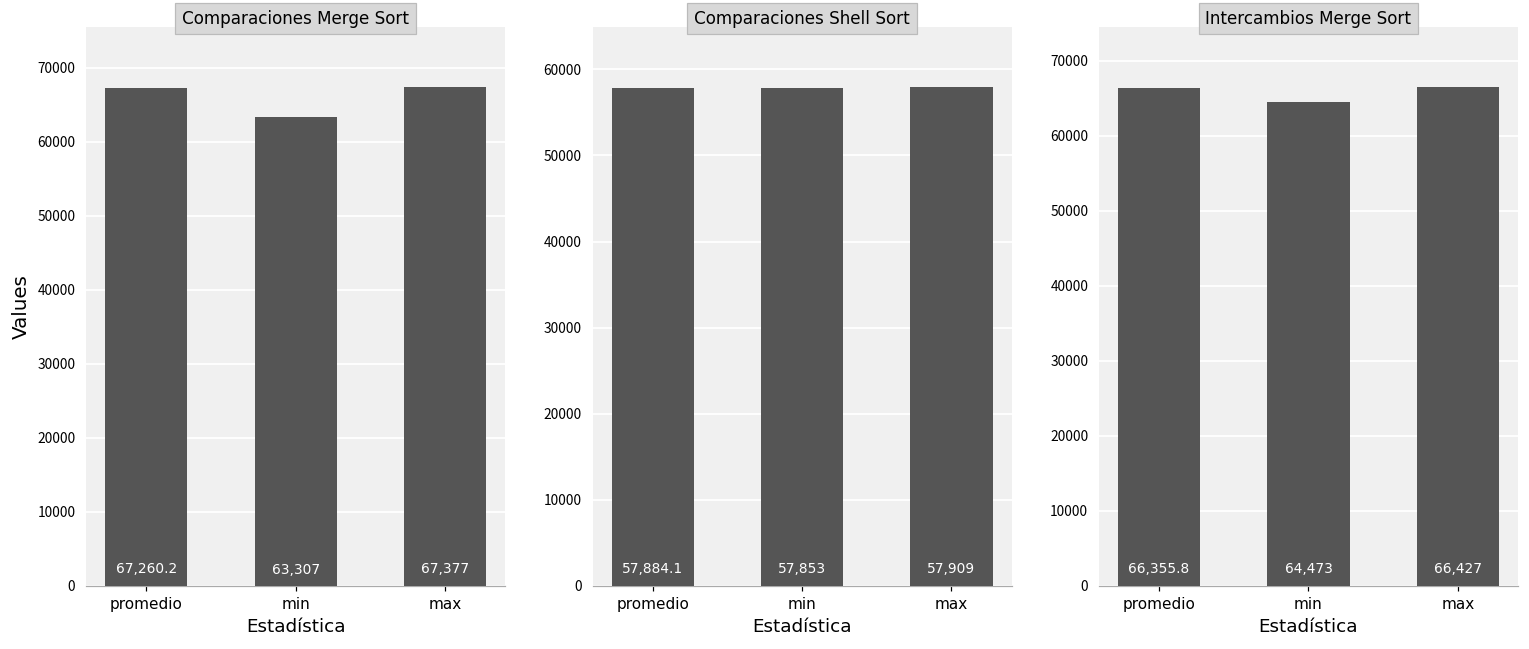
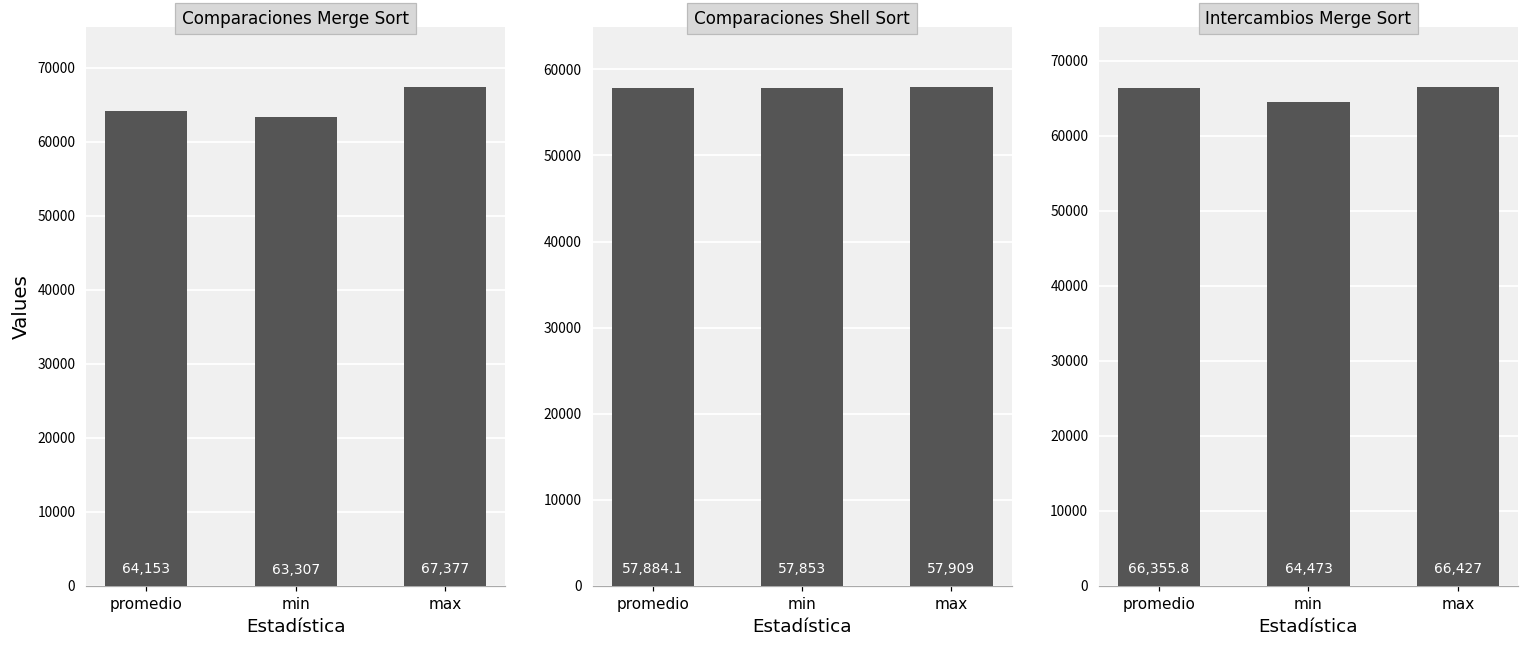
  {
    "Comparaciones Merge Sort": {
-     "promedio": "67,260.2",
+     "promedio": "64,153",
      "min": "63,307",
      "max": "67,377"
    },
    "Comparaciones Shell Sort": {
      "promedio": "57,884.1",
      "min": "57,853",
      "max": "57,909"
    },
    "Intercambios Merge Sort": {
      "promedio": "66,355.8",
      "min": "64,473",
      "max": "66,427"
    }
  }
